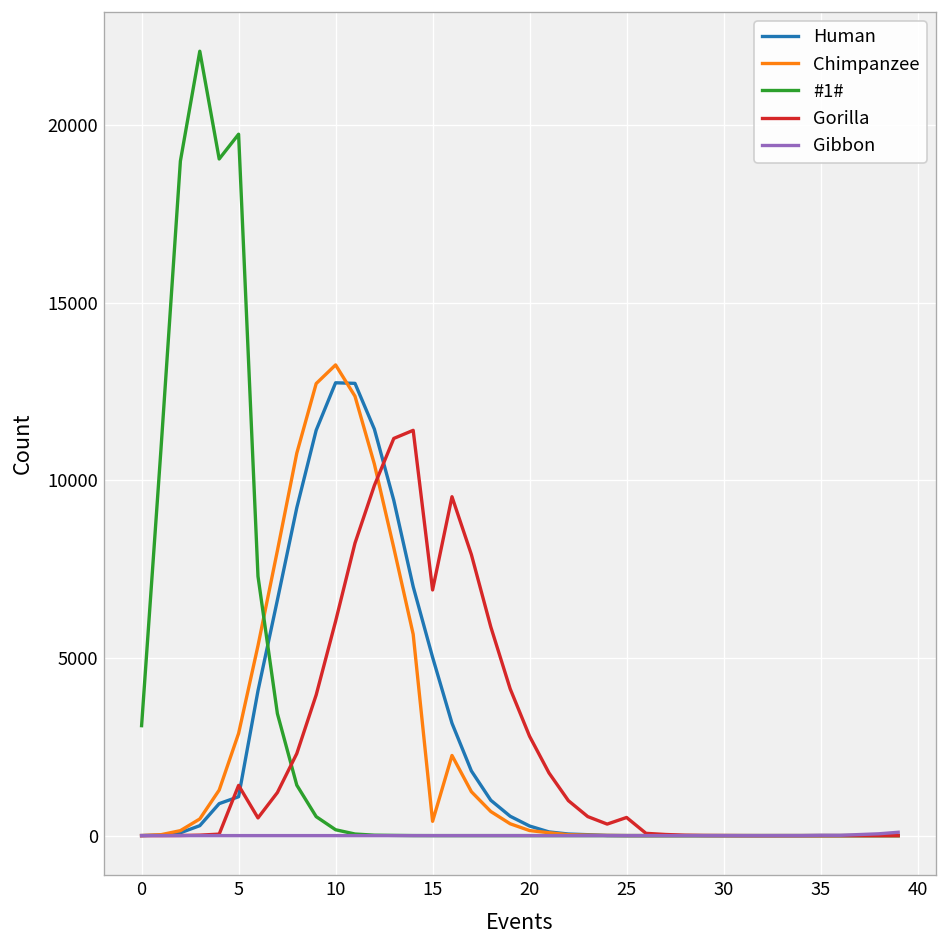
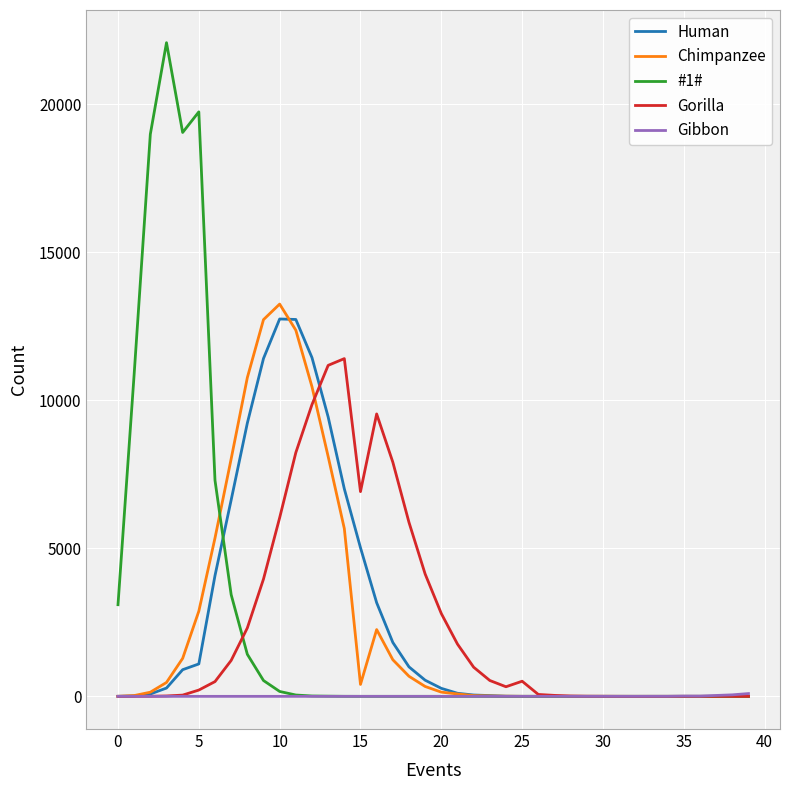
  {
    "Human": {
      "5": 1100,
      "10": 12700,
      "15": 5000,
      "20": 300
    },
    "Chimpanzee": {
      "5": 2900,
      "10": 13200,
      "15": 400,
      "20": 100
    },
    "#1#": {
      "0": 3100,
      "5": 19700,
      "10": 200
    },
    "Gorilla": {
-     "5": 1400,
+     "5": 200,
      "10": 6000,
      "15": 6900,
      "20": 2800,
      "25": 500
    },
    "Gibbon": {
      "5": 0,
      "10": 0
    }
  }
